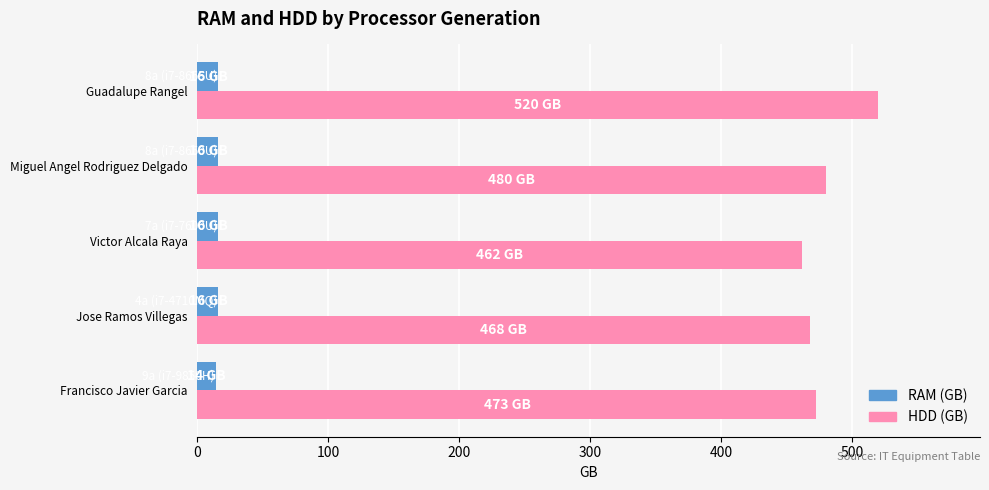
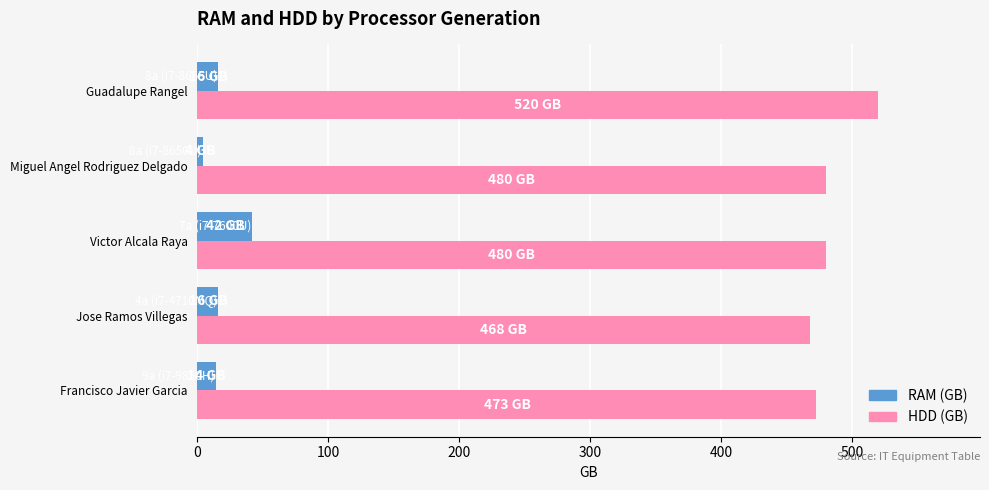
  {
    "RAM (GB)": {
      "Guadalupe Rangel": 16,
-     "Miguel Angel Rodriguez Delgado": 16,
-     "Victor Alcala Raya": 16,
+     "Miguel Angel Rodriguez Delgado": 4,
+     "Victor Alcala Raya": 42,
      "Jose Ramos Villegas": 16,
      "Francisco Javier Garcia": 14
    },
    "HDD (GB)": {
      "Guadalupe Rangel": 520,
      "Miguel Angel Rodriguez Delgado": 480,
-     "Victor Alcala Raya": 462,
+     "Victor Alcala Raya": 480,
      "Jose Ramos Villegas": 468,
      "Francisco Javier Garcia": 473
    }
  }
